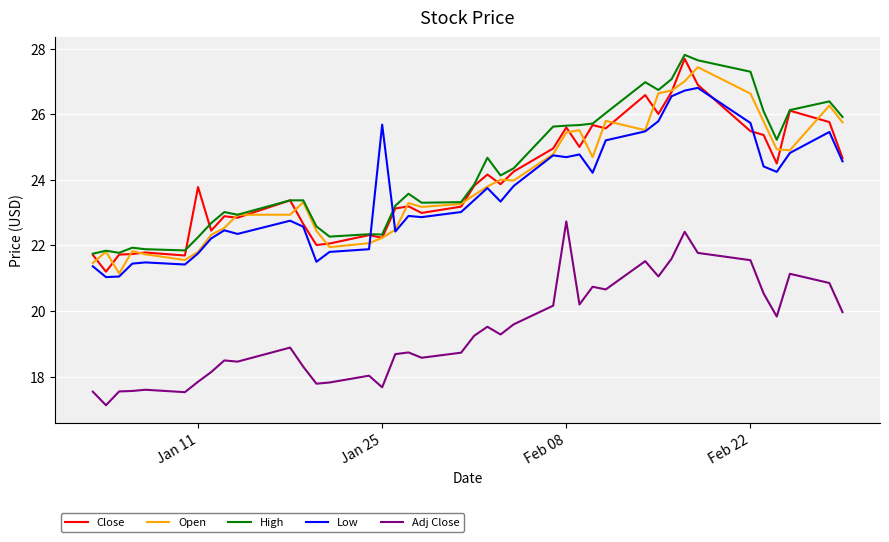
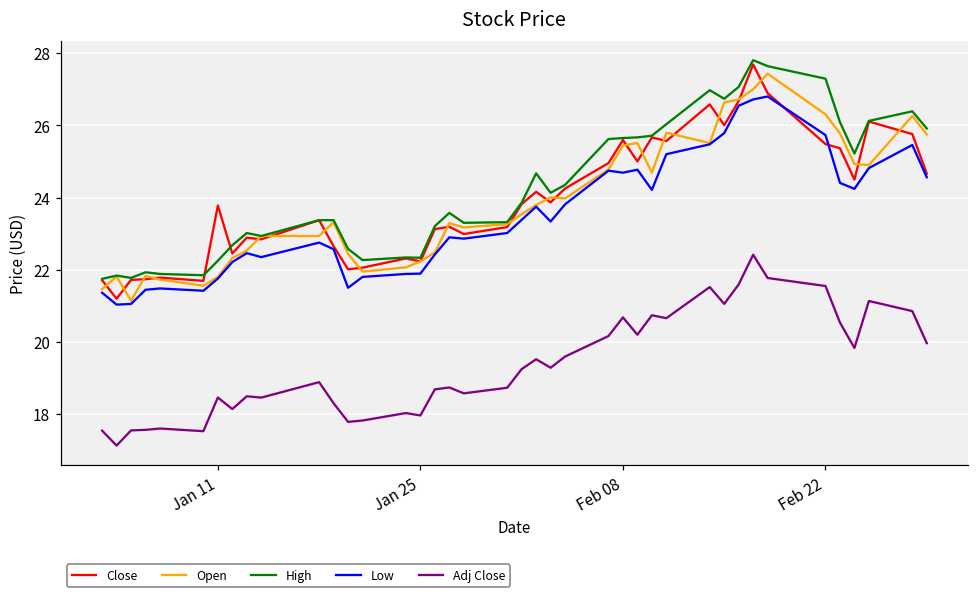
  {
    "Close": {
      "Jan 11": 23.8,
      "Feb 22": 25.5
    },
    "Open": {
      "Feb 08": 25.4,
-     "Feb 22": 26.6
+     "Feb 22": 26.3
    },
    "High": {
      "Jan 11": 22.2,
      "Jan 25": 22.3,
      "Feb 22": 27.3
    },
    "Low": {
-     "Jan 25": 25.7,
+     "Jan 25": 21.9,
      "Feb 08": 24.7,
      "Feb 22": 25.7
    },
    "Adj Close": {
-     "Jan 11": 17.8,
-     "Jan 25": 17.7,
-     "Feb 08": 22.7,
+     "Jan 11": 18.5,
+     "Jan 25": 18.0,
+     "Feb 08": 20.7,
      "Feb 22": 21.5
    }
  }
